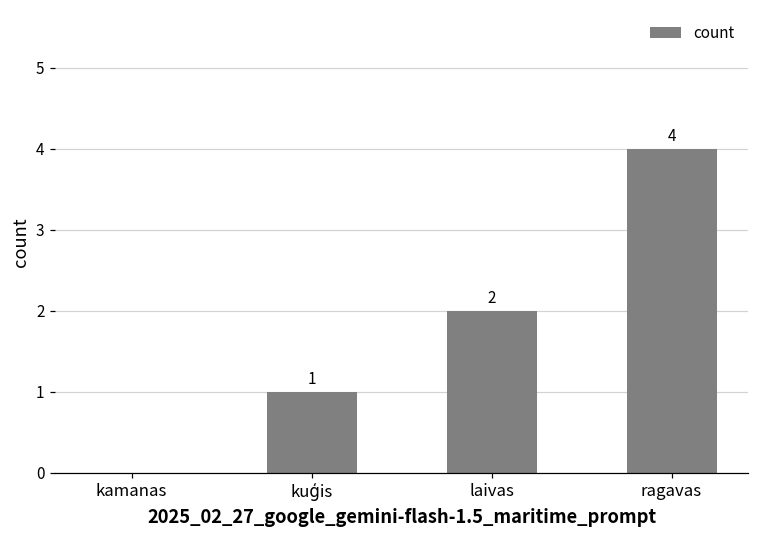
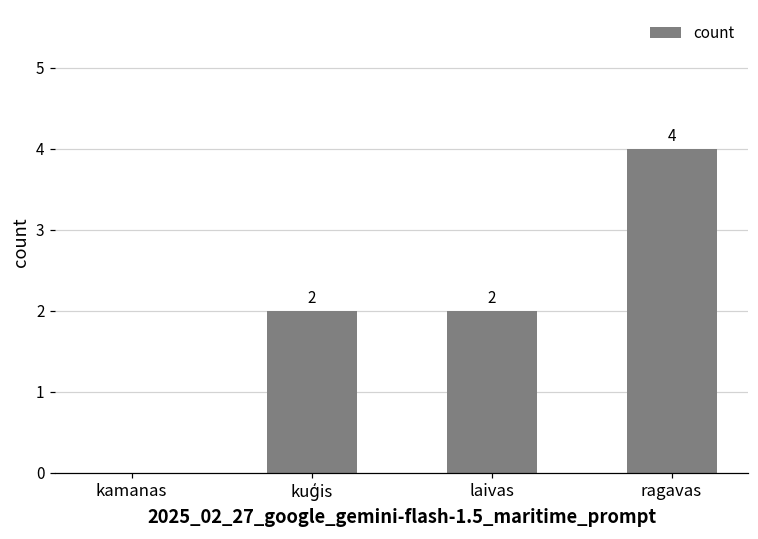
  {
-   "kuģis": 1,
+   "kuģis": 2,
    "laivas": 2,
    "ragavas": 4
  }
